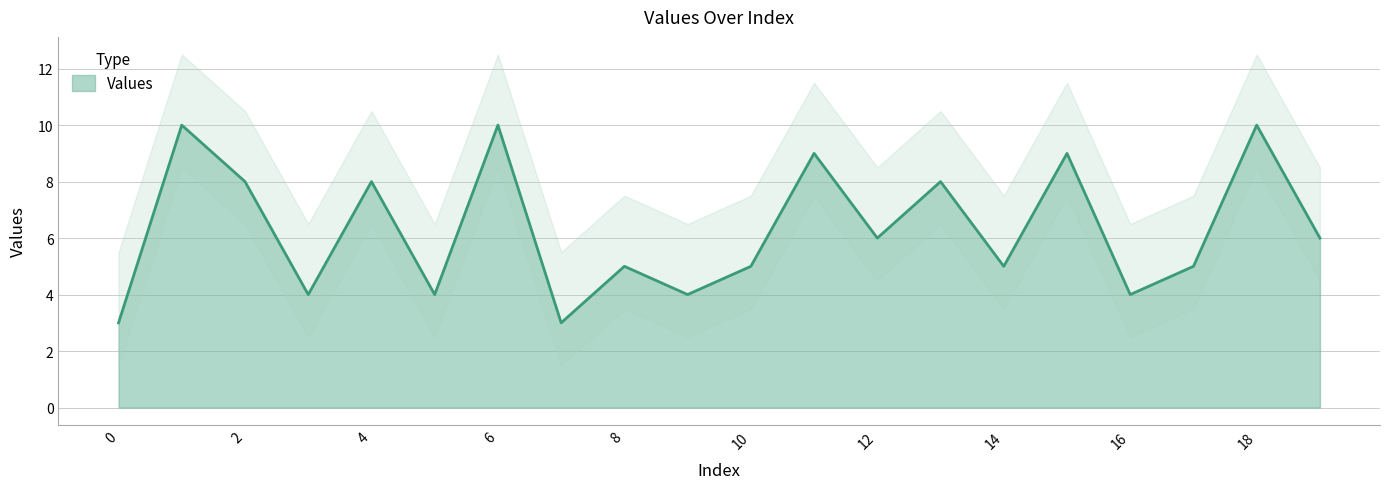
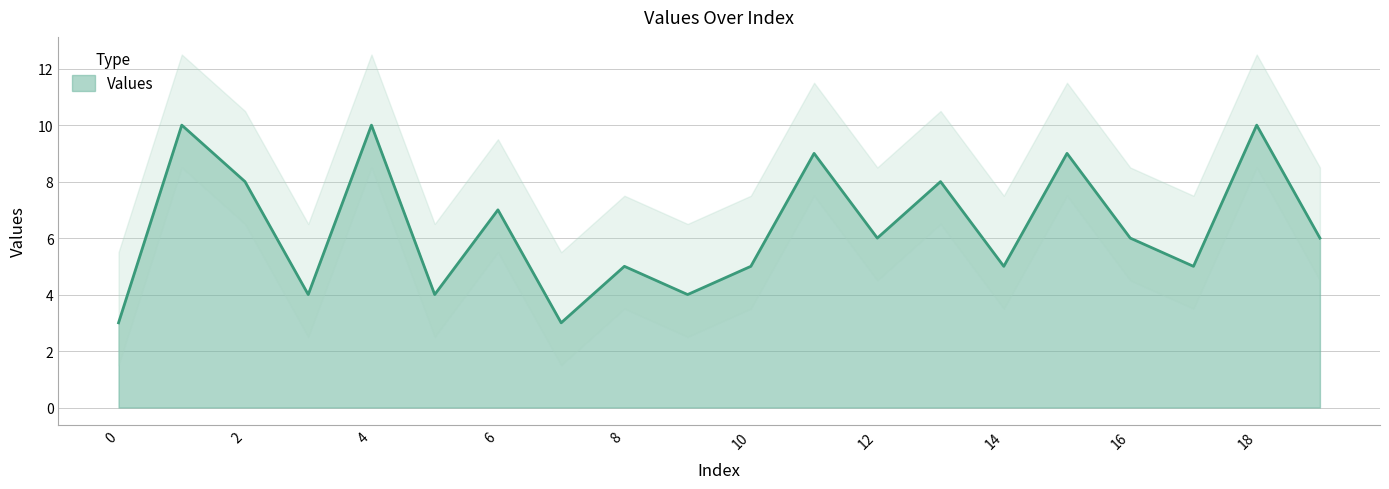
  {
    "Values": {
      "0": 3,
      "2": 8,
-     "4": 8,
-     "6": 10,
+     "4": 10,
+     "6": 7,
      "8": 5,
      "10": 5,
      "12": 6,
      "14": 5,
-     "16": 4,
+     "16": 6,
      "18": 10
    }
  }
